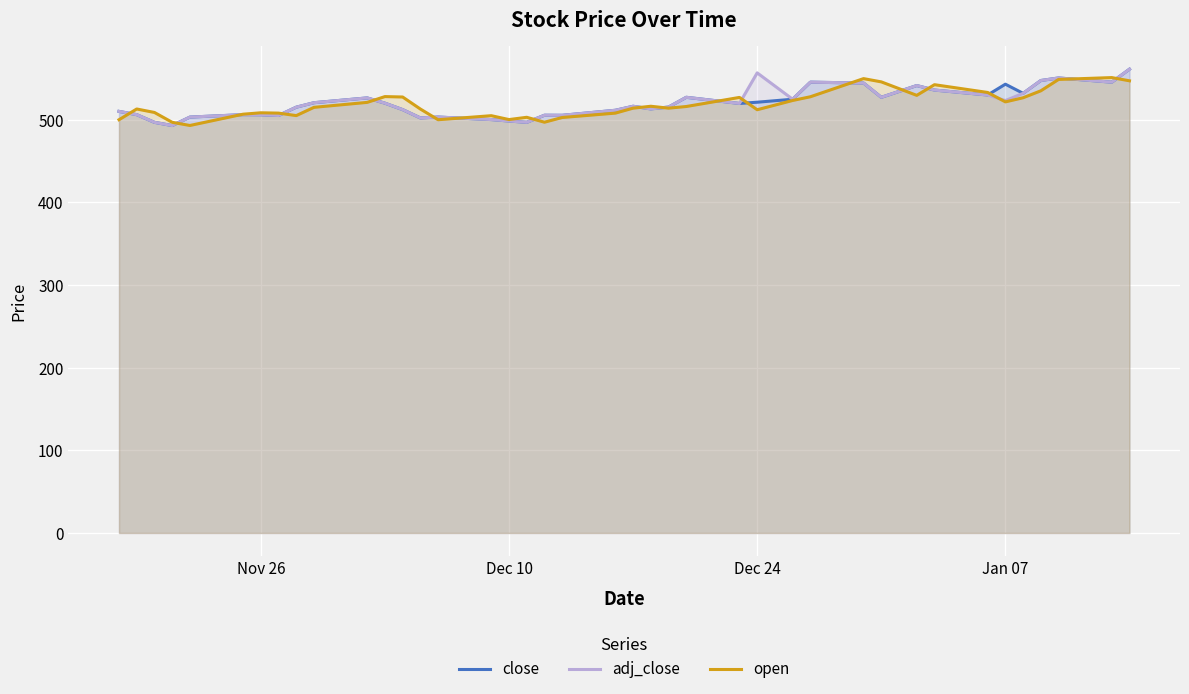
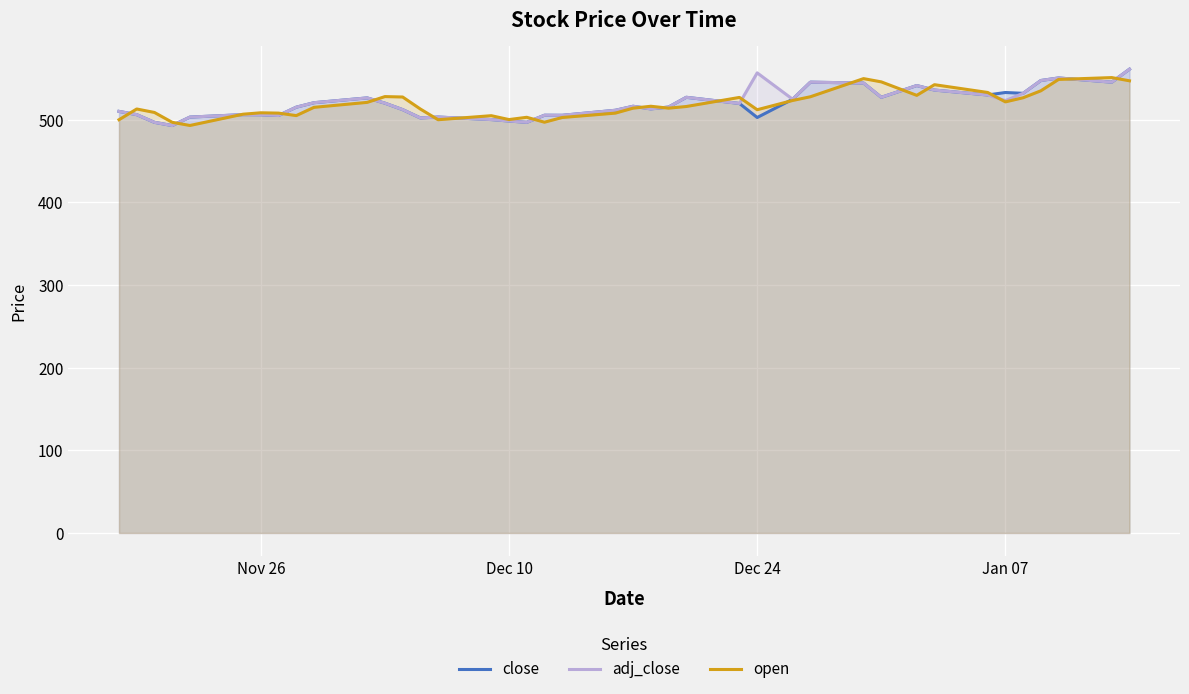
  {
    "close": {
-     "Dec 24": 520,
-     "Jan 07": 540
+     "Dec 24": 500,
+     "Jan 07": 530
    },
    "adj_close": {
      "Dec 24": 560
    },
    "open": {
      "Dec 24": 510
    }
  }
